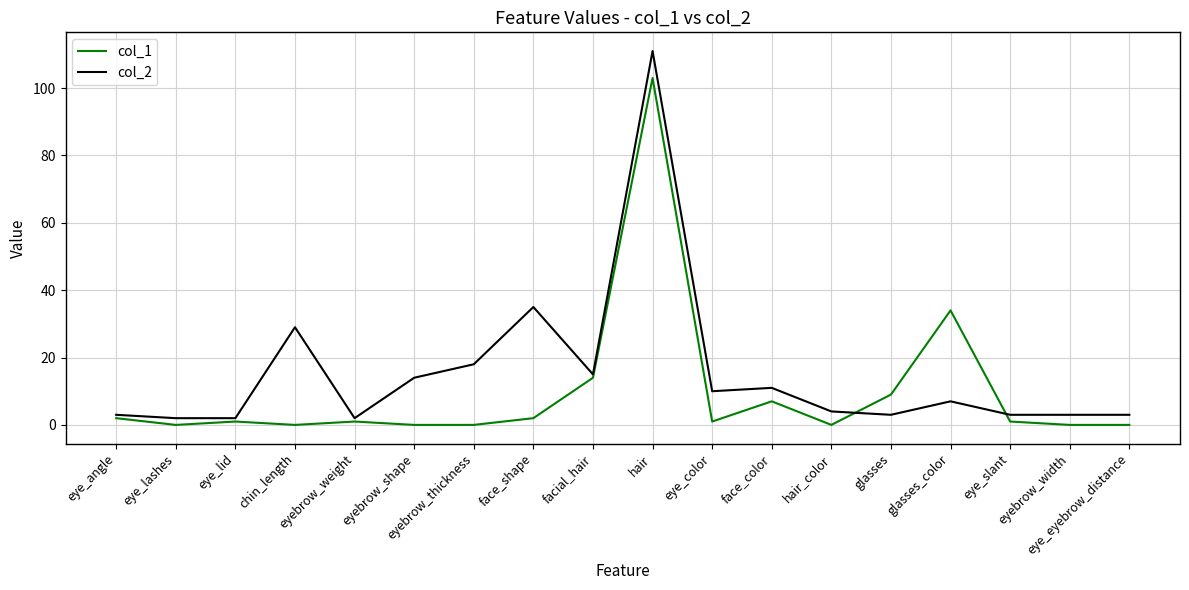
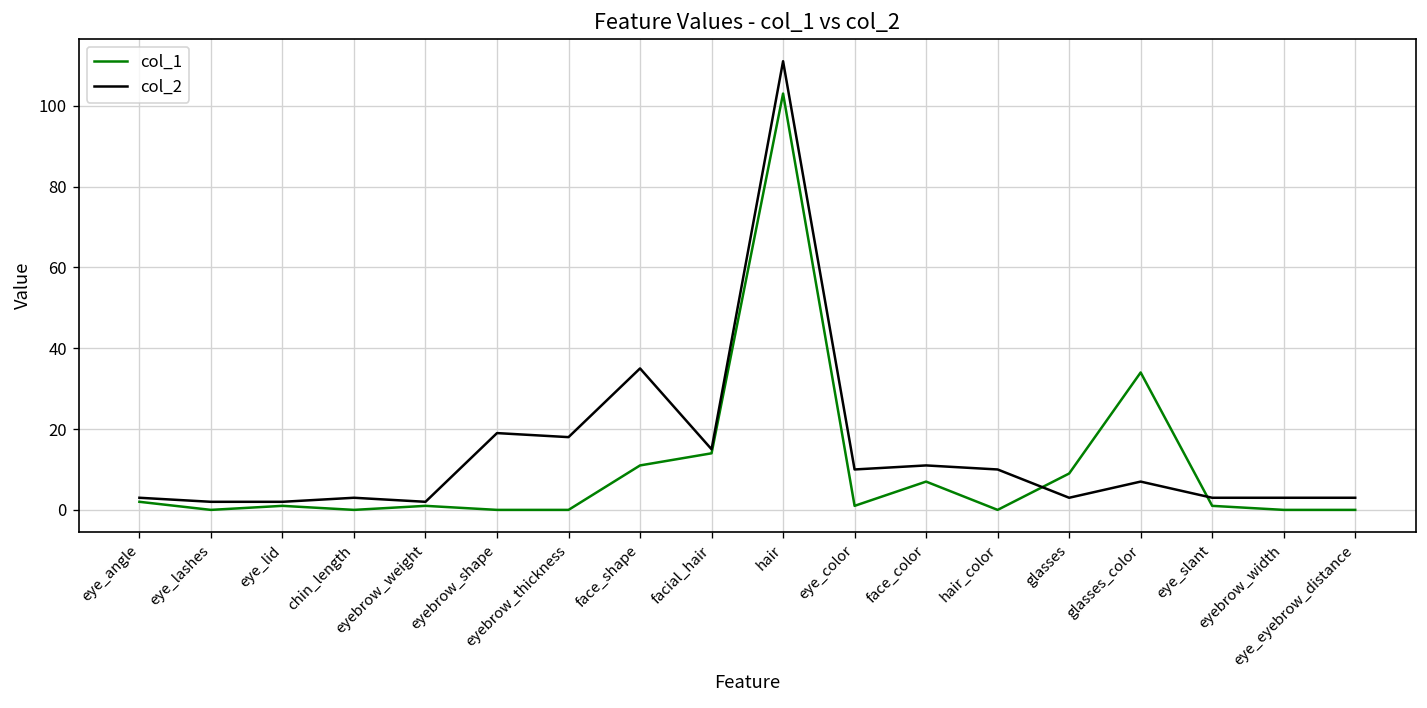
  {
    "col_1": {
      "eye_angle": 2,
      "eye_lashes": 0,
      "eye_lid": 1,
      "chin_length": 0,
      "eyebrow_weight": 1,
      "eyebrow_shape": 0,
      "eyebrow_thickness": 0,
-     "face_shape": 2,
+     "face_shape": 11,
      "facial_hair": 14,
      "hair": 103,
      "eye_color": 1,
      "face_color": 7,
      "hair_color": 0,
      "glasses": 9,
      "glasses_color": 34,
      "eye_slant": 1,
      "eyebrow_width": 0,
      "eye_eyebrow_distance": 0
    },
    "col_2": {
      "eye_angle": 3,
      "eye_lashes": 2,
      "eye_lid": 2,
-     "chin_length": 29,
+     "chin_length": 3,
      "eyebrow_weight": 2,
-     "eyebrow_shape": 14,
+     "eyebrow_shape": 19,
      "eyebrow_thickness": 18,
      "face_shape": 35,
      "facial_hair": 15,
      "hair": 111,
      "eye_color": 10,
      "face_color": 11,
-     "hair_color": 4,
+     "hair_color": 10,
      "glasses": 3,
      "glasses_color": 7,
      "eye_slant": 3,
      "eyebrow_width": 3,
      "eye_eyebrow_distance": 3
    }
  }
